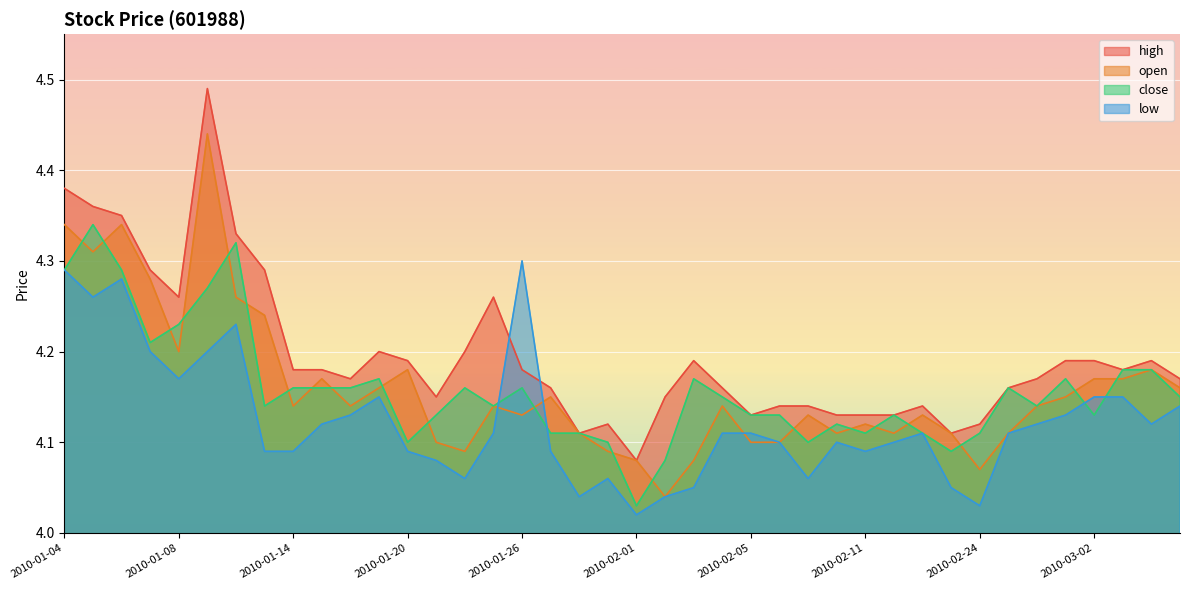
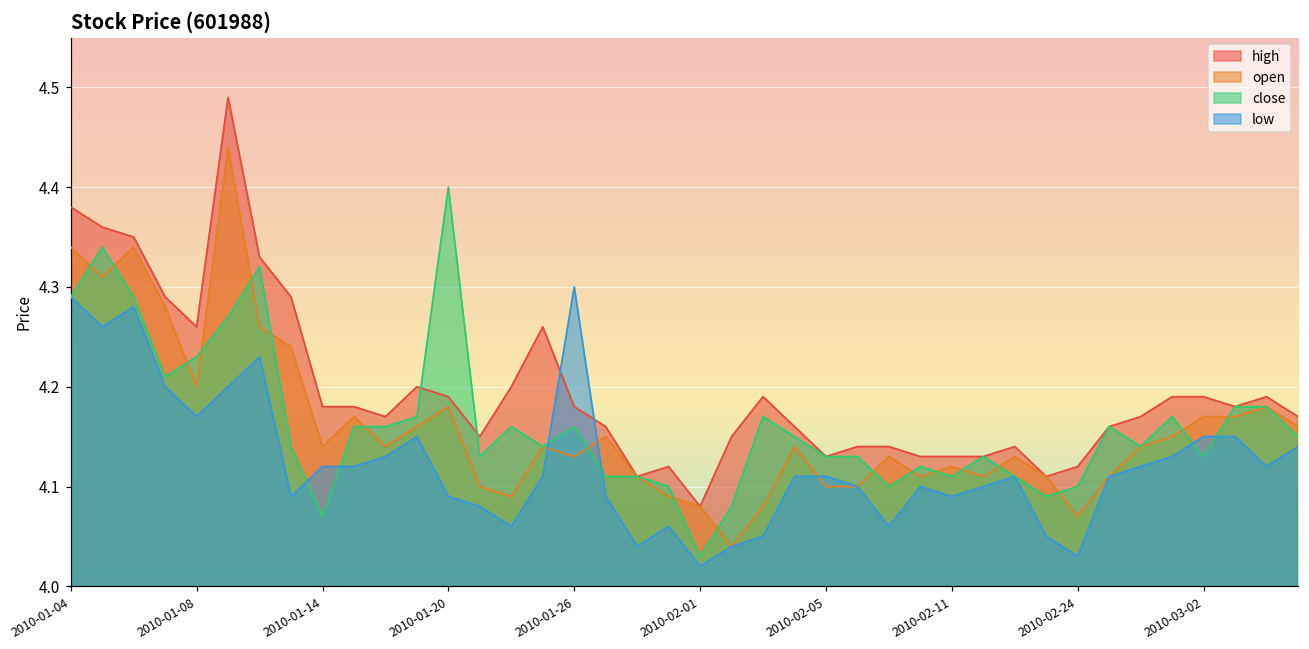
  {
    "close": {
      "2010-01-08": 4.23,
-     "2010-01-14": 4.16,
-     "2010-01-20": 4.1,
+     "2010-01-14": 4.07,
+     "2010-01-20": 4.4,
      "2010-01-26": 4.16,
      "2010-02-01": 4.03,
      "2010-02-11": 4.11,
-     "2010-02-24": 4.11,
+     "2010-02-24": 4.10,
      "2010-03-02": 4.13
    },
    "low": {
      "2010-01-08": 4.17,
-     "2010-01-14": 4.09,
+     "2010-01-14": 4.12,
      "2010-01-20": 4.09,
      "2010-01-26": 4.30,
      "2010-02-01": 4.02,
      "2010-02-05": 4.11,
      "2010-02-11": 4.09,
      "2010-02-24": 4.03,
      "2010-03-02": 4.15
    }
  }
